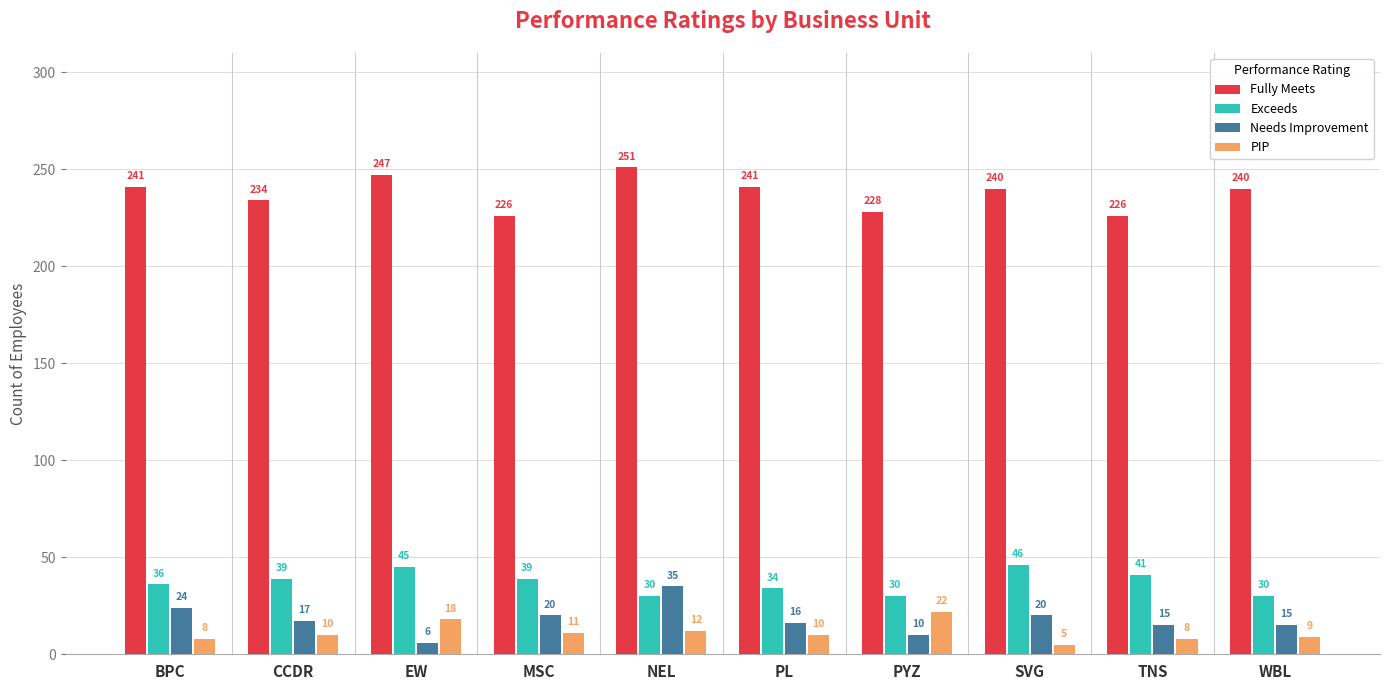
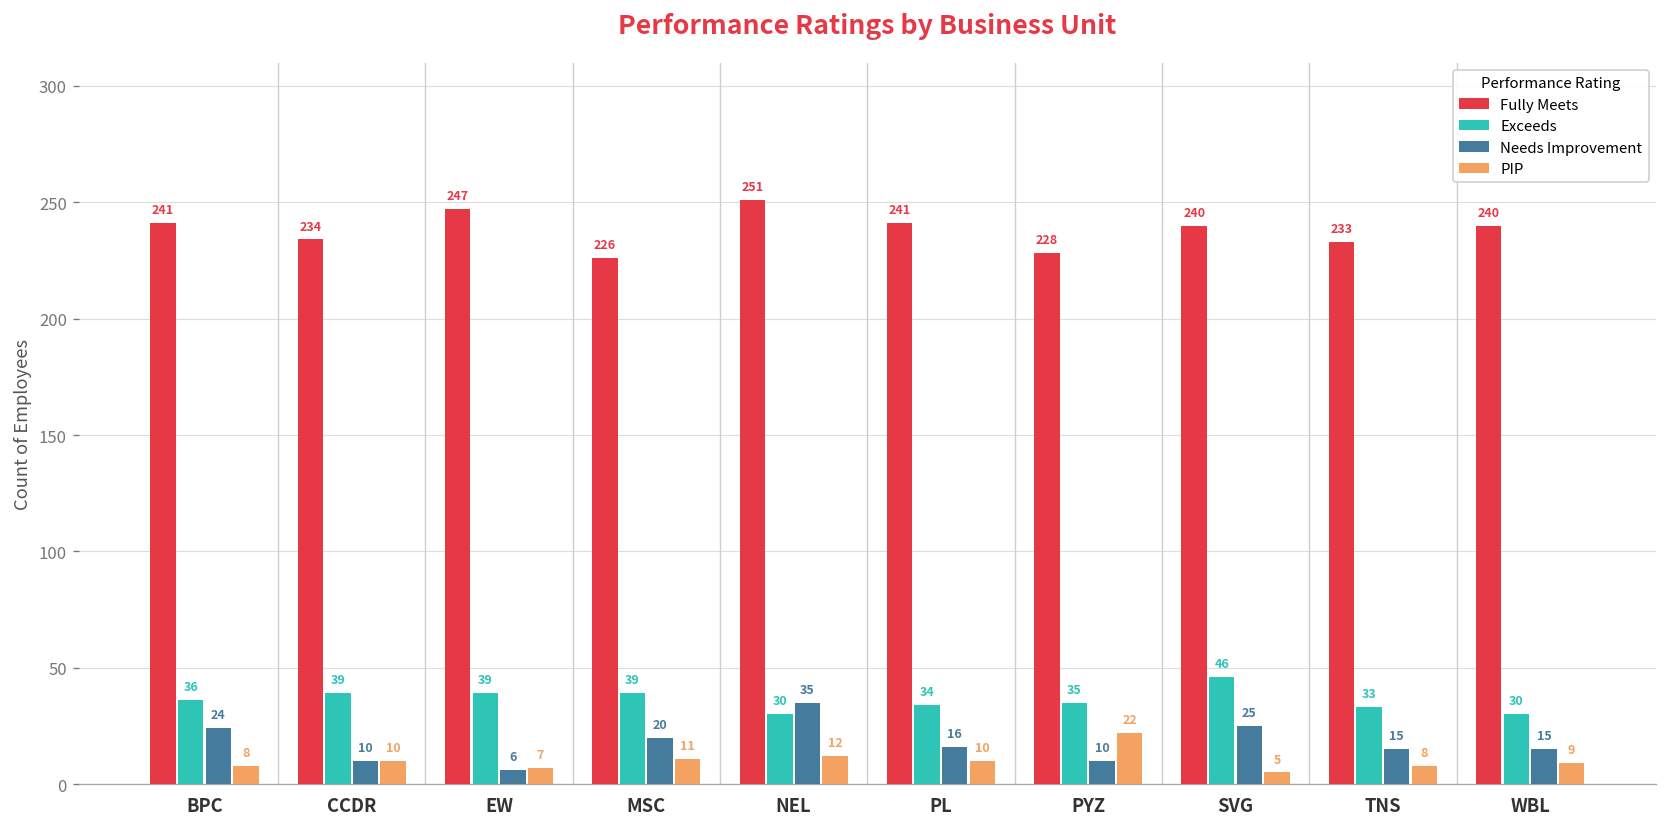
  {
    "Fully Meets": {
      "BPC": 241,
      "CCDR": 234,
      "EW": 247,
      "MSC": 226,
      "NEL": 251,
      "PL": 241,
      "PYZ": 228,
      "SVG": 240,
-     "TNS": 226,
+     "TNS": 233,
      "WBL": 240
    },
    "Exceeds": {
      "BPC": 36,
      "CCDR": 39,
-     "EW": 45,
+     "EW": 39,
      "MSC": 39,
      "NEL": 30,
      "PL": 34,
-     "PYZ": 30,
+     "PYZ": 35,
      "SVG": 46,
-     "TNS": 41,
+     "TNS": 33,
      "WBL": 30
    },
    "Needs Improvement": {
      "BPC": 24,
-     "CCDR": 17,
+     "CCDR": 10,
      "EW": 6,
      "MSC": 20,
      "NEL": 35,
      "PL": 16,
      "PYZ": 10,
-     "SVG": 20,
+     "SVG": 25,
      "TNS": 15,
      "WBL": 15
    },
    "PIP": {
      "BPC": 8,
      "CCDR": 10,
-     "EW": 18,
+     "EW": 7,
      "MSC": 11,
      "NEL": 12,
      "PL": 10,
      "PYZ": 22,
      "SVG": 5,
      "TNS": 8,
      "WBL": 9
    }
  }
